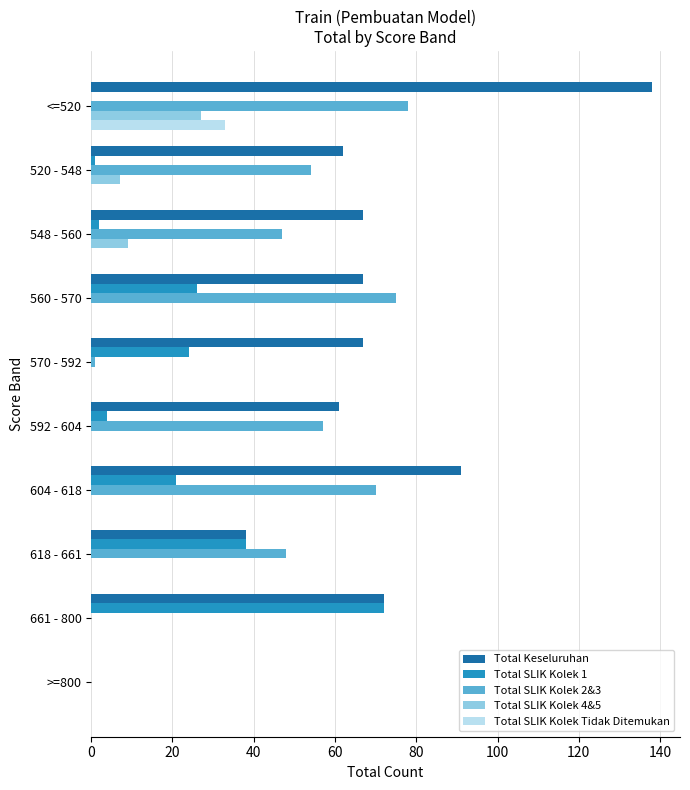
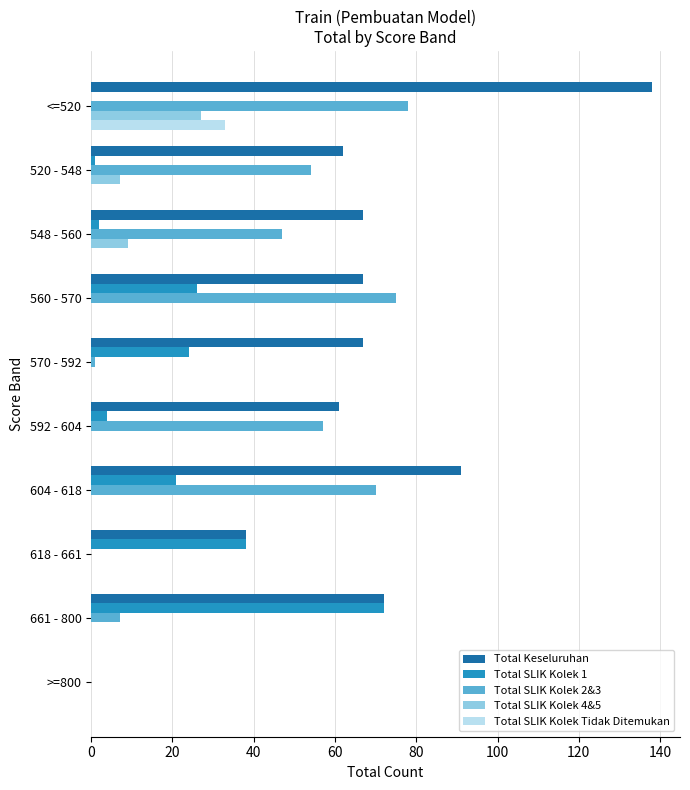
  {
    "Total SLIK Kolek 2&3": {
      "<=520": 78,
      "520 - 548": 54,
      "548 - 560": 47,
      "560 - 570": 75,
      "570 - 592": 1,
      "592 - 604": 57,
      "604 - 618": 70,
-     "618 - 661": 48,
-     "661 - 800": 0,
+     "618 - 661": 0,
+     "661 - 800": 7,
      ">=800": 0
    }
  }
